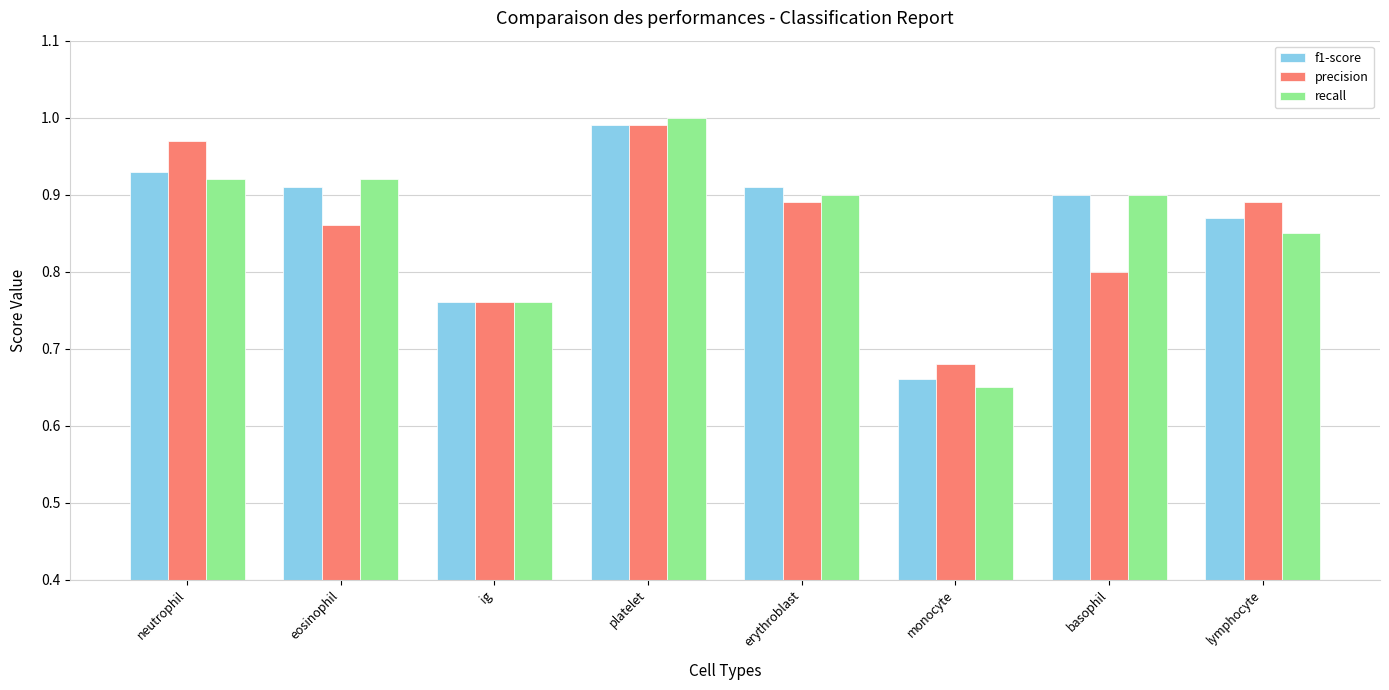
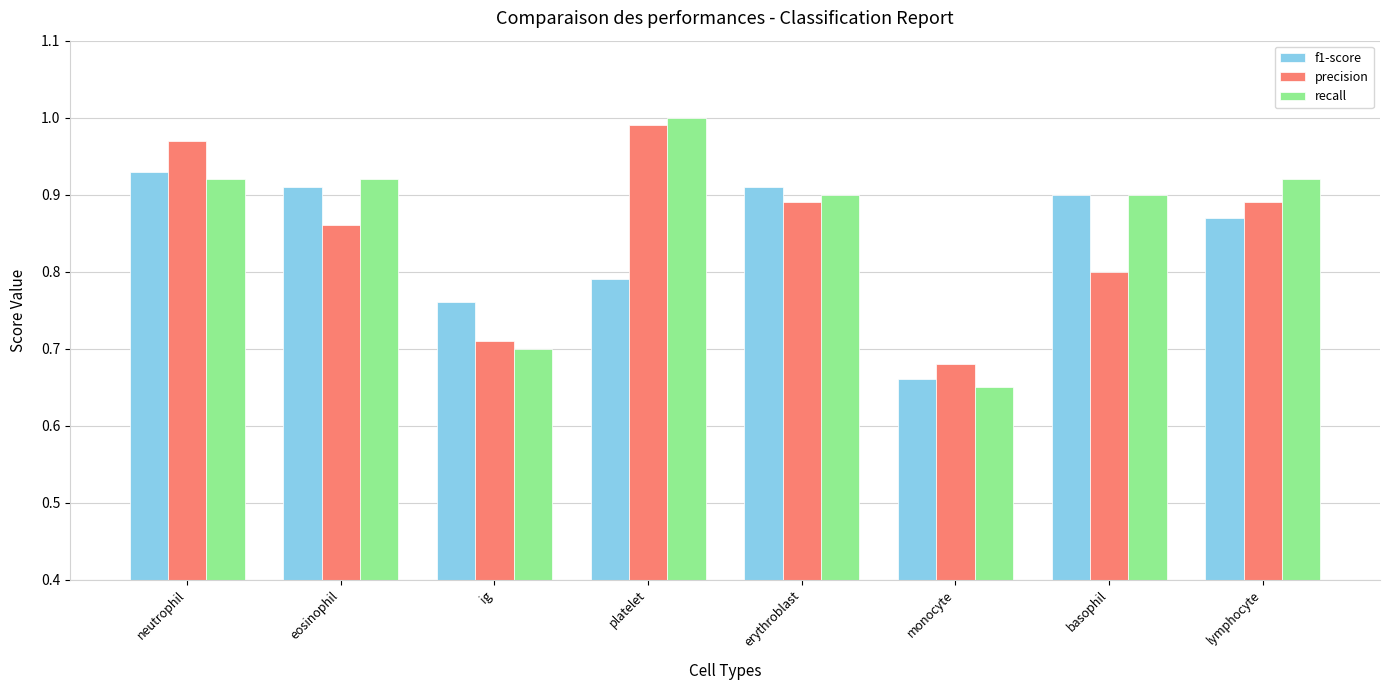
  {
    "f1-score": {
      "neutrophil": 0.93,
      "eosinophil": 0.91,
      "ig": 0.76,
-     "platelet": 0.99,
+     "platelet": 0.79,
      "erythroblast": 0.91,
      "monocyte": 0.66,
      "basophil": 0.90,
      "lymphocyte": 0.87
    },
    "precision": {
      "neutrophil": 0.97,
      "eosinophil": 0.86,
-     "ig": 0.76,
+     "ig": 0.71,
      "platelet": 0.99,
      "erythroblast": 0.89,
      "monocyte": 0.68,
      "basophil": 0.80,
      "lymphocyte": 0.89
    },
    "recall": {
      "neutrophil": 0.92,
      "eosinophil": 0.92,
-     "ig": 0.76,
+     "ig": 0.70,
      "platelet": 1.00,
      "erythroblast": 0.90,
      "monocyte": 0.65,
      "basophil": 0.90,
-     "lymphocyte": 0.85
+     "lymphocyte": 0.92
    }
  }
